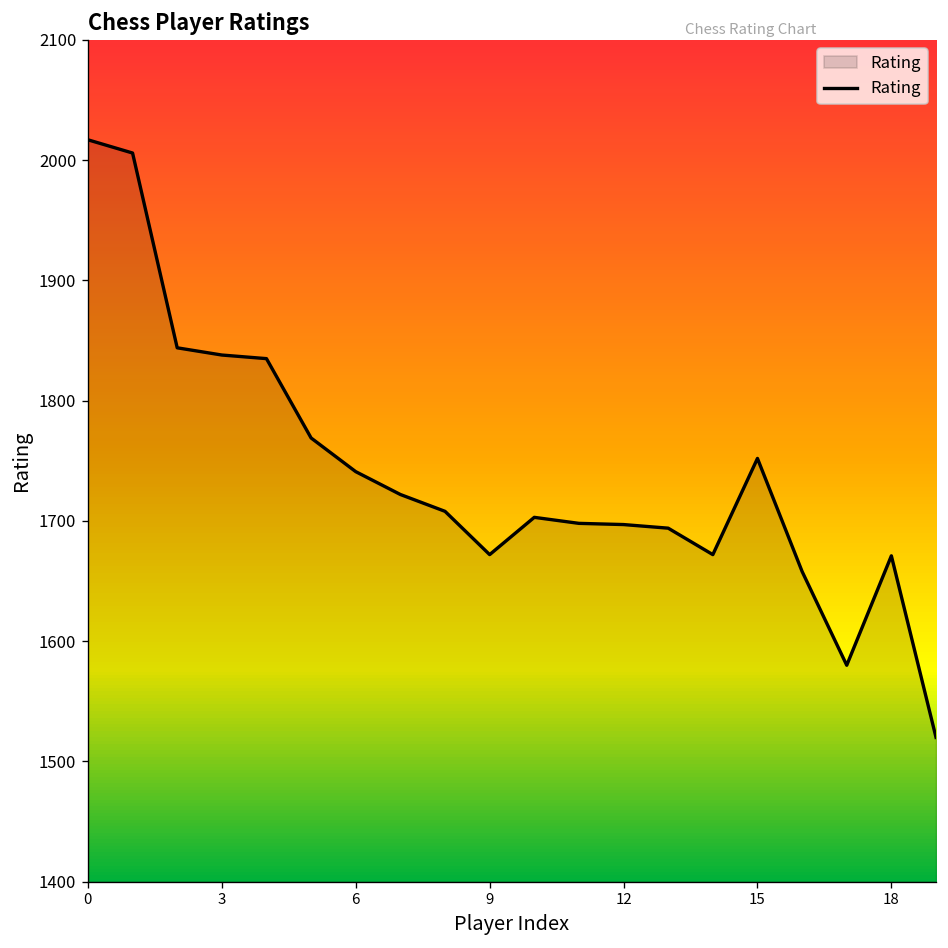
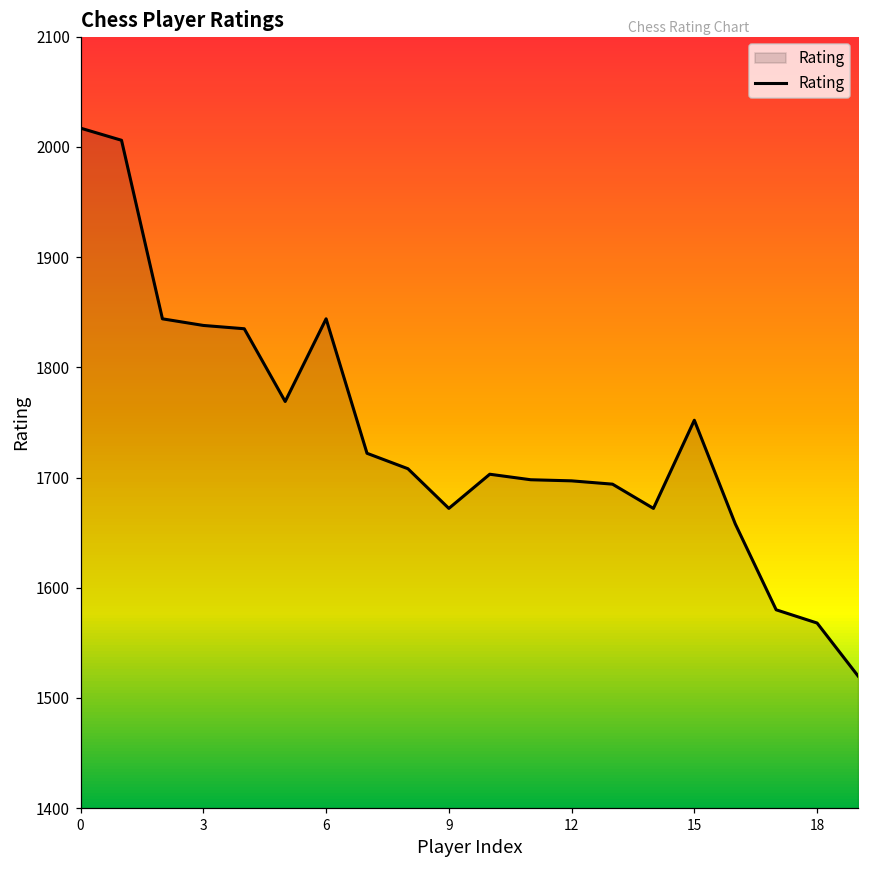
  {
    "0": 2017,
    "3": 1838,
-   "6": 1741,
+   "6": 1844,
    "9": 1672,
    "12": 1697,
    "15": 1752,
-   "18": 1671
+   "18": 1568
  }
